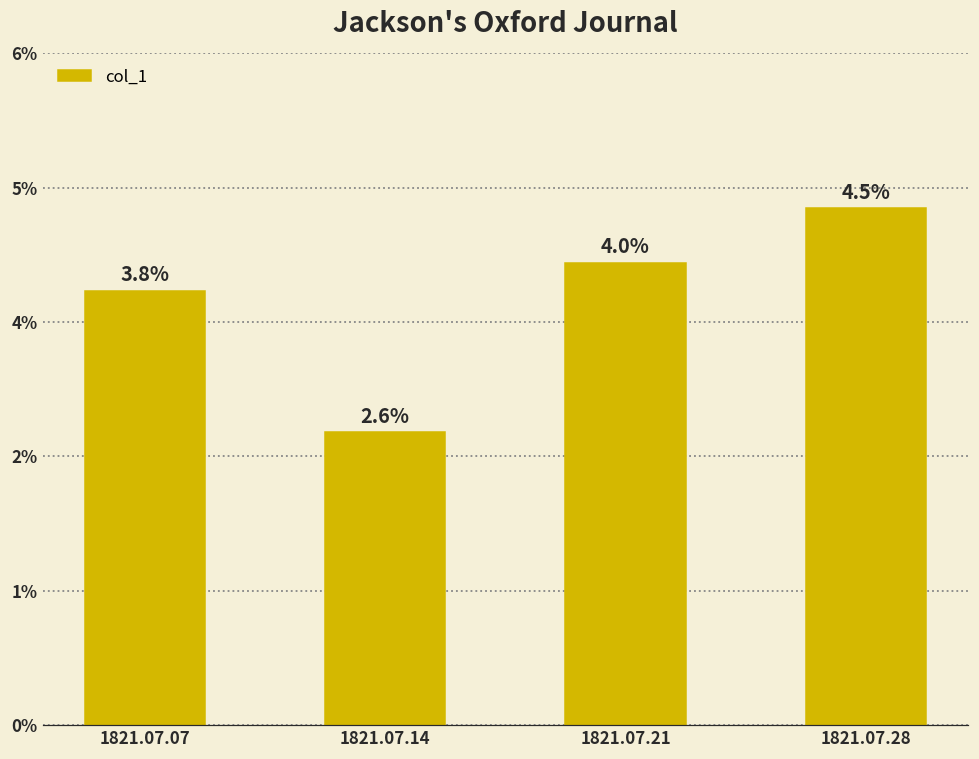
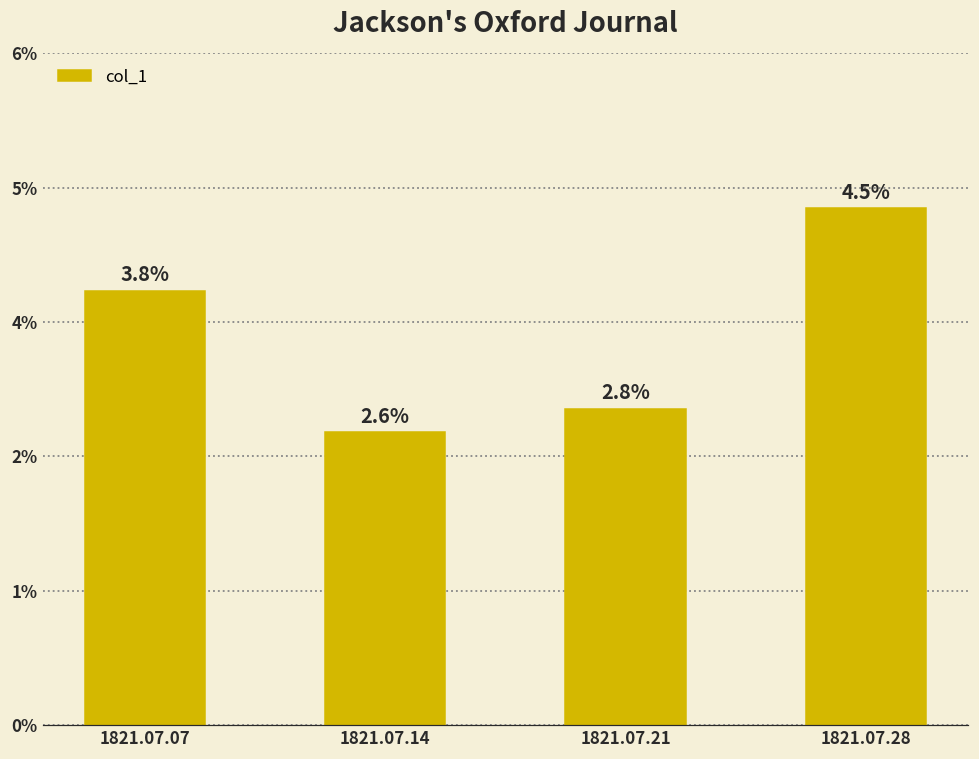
  {
    "1821.07.07": "3.8%",
    "1821.07.14": "2.6%",
-   "1821.07.21": "4.0%",
+   "1821.07.21": "2.8%",
    "1821.07.28": "4.5%"
  }
